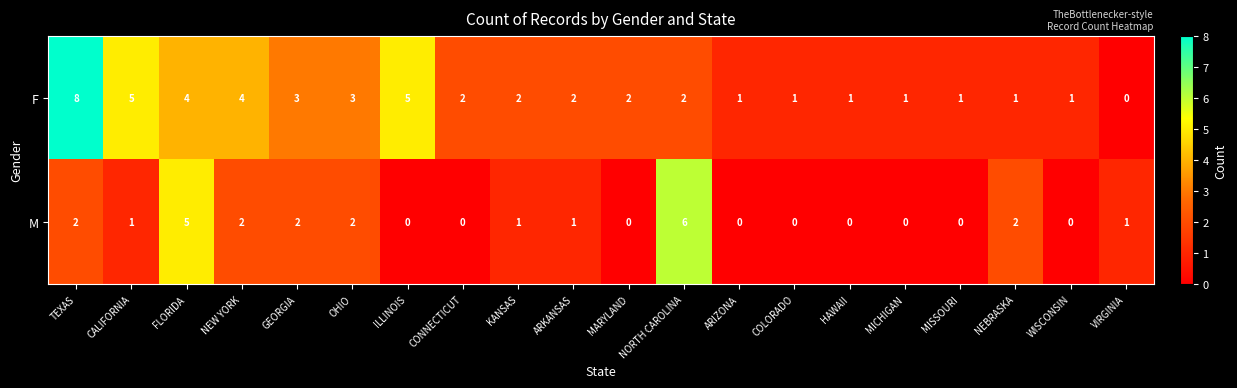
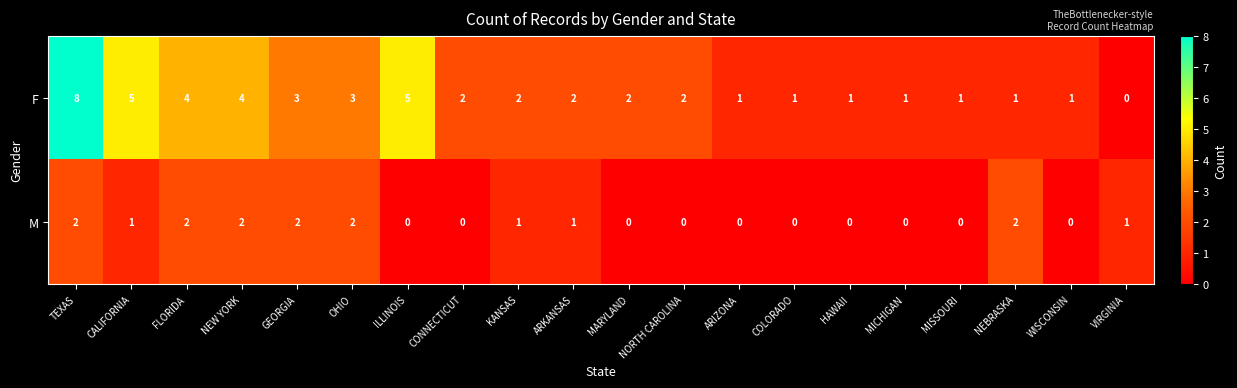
  {
    "F": {
      "TEXAS": 8,
      "CALIFORNIA": 5,
      "FLORIDA": 4,
      "NEW YORK": 4,
      "GEORGIA": 3,
      "OHIO": 3,
      "ILLINOIS": 5,
      "CONNECTICUT": 2,
      "KANSAS": 2,
      "ARKANSAS": 2,
      "MARYLAND": 2,
      "NORTH CAROLINA": 2,
      "ARIZONA": 1,
      "COLORADO": 1,
      "HAWAII": 1,
      "MICHIGAN": 1,
      "MISSOURI": 1,
      "NEBRASKA": 1,
      "WISCONSIN": 1,
      "VIRGINIA": 0
    },
    "M": {
      "TEXAS": 2,
      "CALIFORNIA": 1,
-     "FLORIDA": 5,
+     "FLORIDA": 2,
      "NEW YORK": 2,
      "GEORGIA": 2,
      "OHIO": 2,
      "ILLINOIS": 0,
      "CONNECTICUT": 0,
      "KANSAS": 1,
      "ARKANSAS": 1,
      "MARYLAND": 0,
-     "NORTH CAROLINA": 6,
+     "NORTH CAROLINA": 0,
      "ARIZONA": 0,
      "COLORADO": 0,
      "HAWAII": 0,
      "MICHIGAN": 0,
      "MISSOURI": 0,
      "NEBRASKA": 2,
      "WISCONSIN": 0,
      "VIRGINIA": 1
    }
  }
